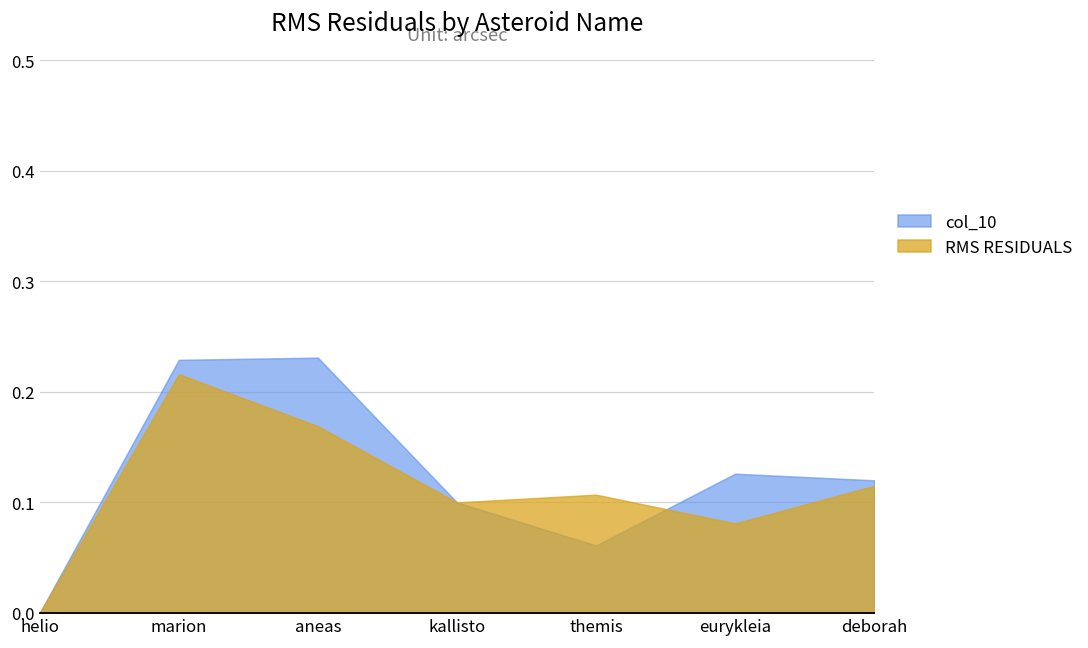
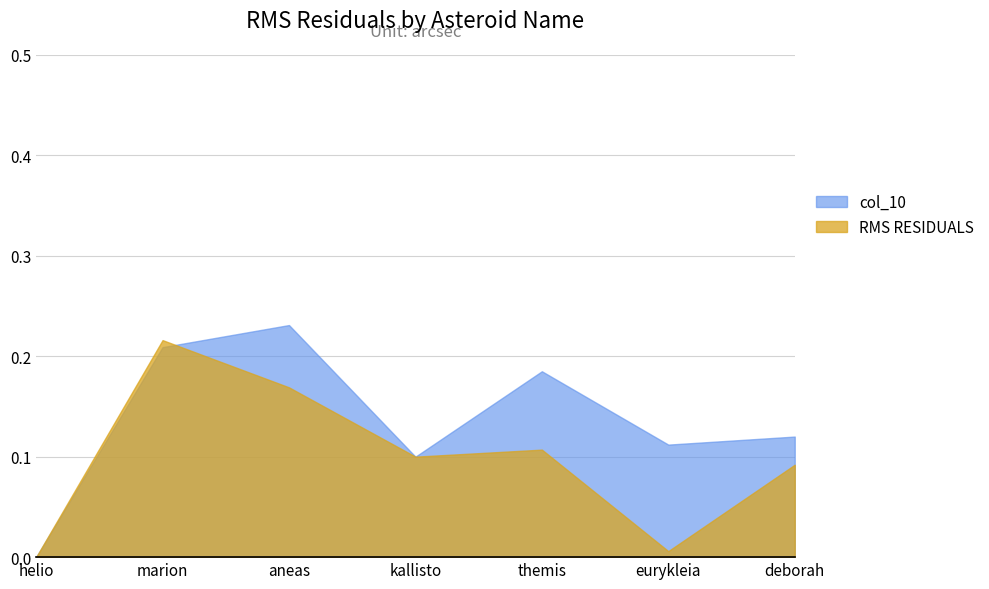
  {
    "col_10": {
-     "marion": 0.229,
+     "marion": 0.209,
      "aneas": 0.231,
-     "themis": 0.061,
-     "eurykleia": 0.126,
+     "themis": 0.185,
+     "eurykleia": 0.112,
      "deborah": 0.120
    },
    "RMS RESIDUALS": {
      "marion": 0.216,
      "aneas": 0.169,
      "themis": 0.107,
-     "eurykleia": 0.081,
-     "deborah": 0.115
+     "eurykleia": 0.006,
+     "deborah": 0.092
    }
  }
